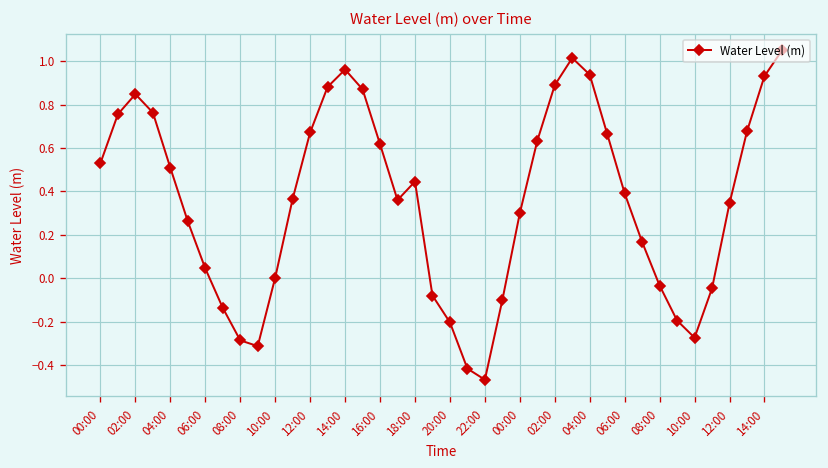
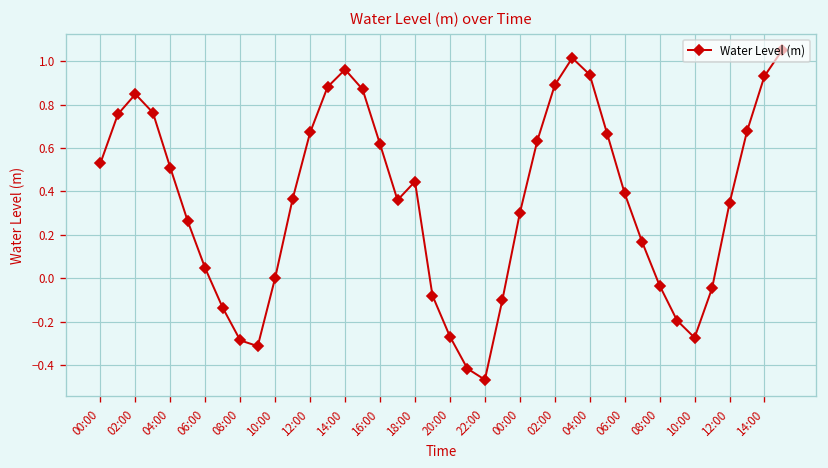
  {
    "16:00": 0.62,
    "18:00": 0.45,
-   "20:00": -0.20,
+   "20:00": -0.27,
    "22:00": -0.47
  }
